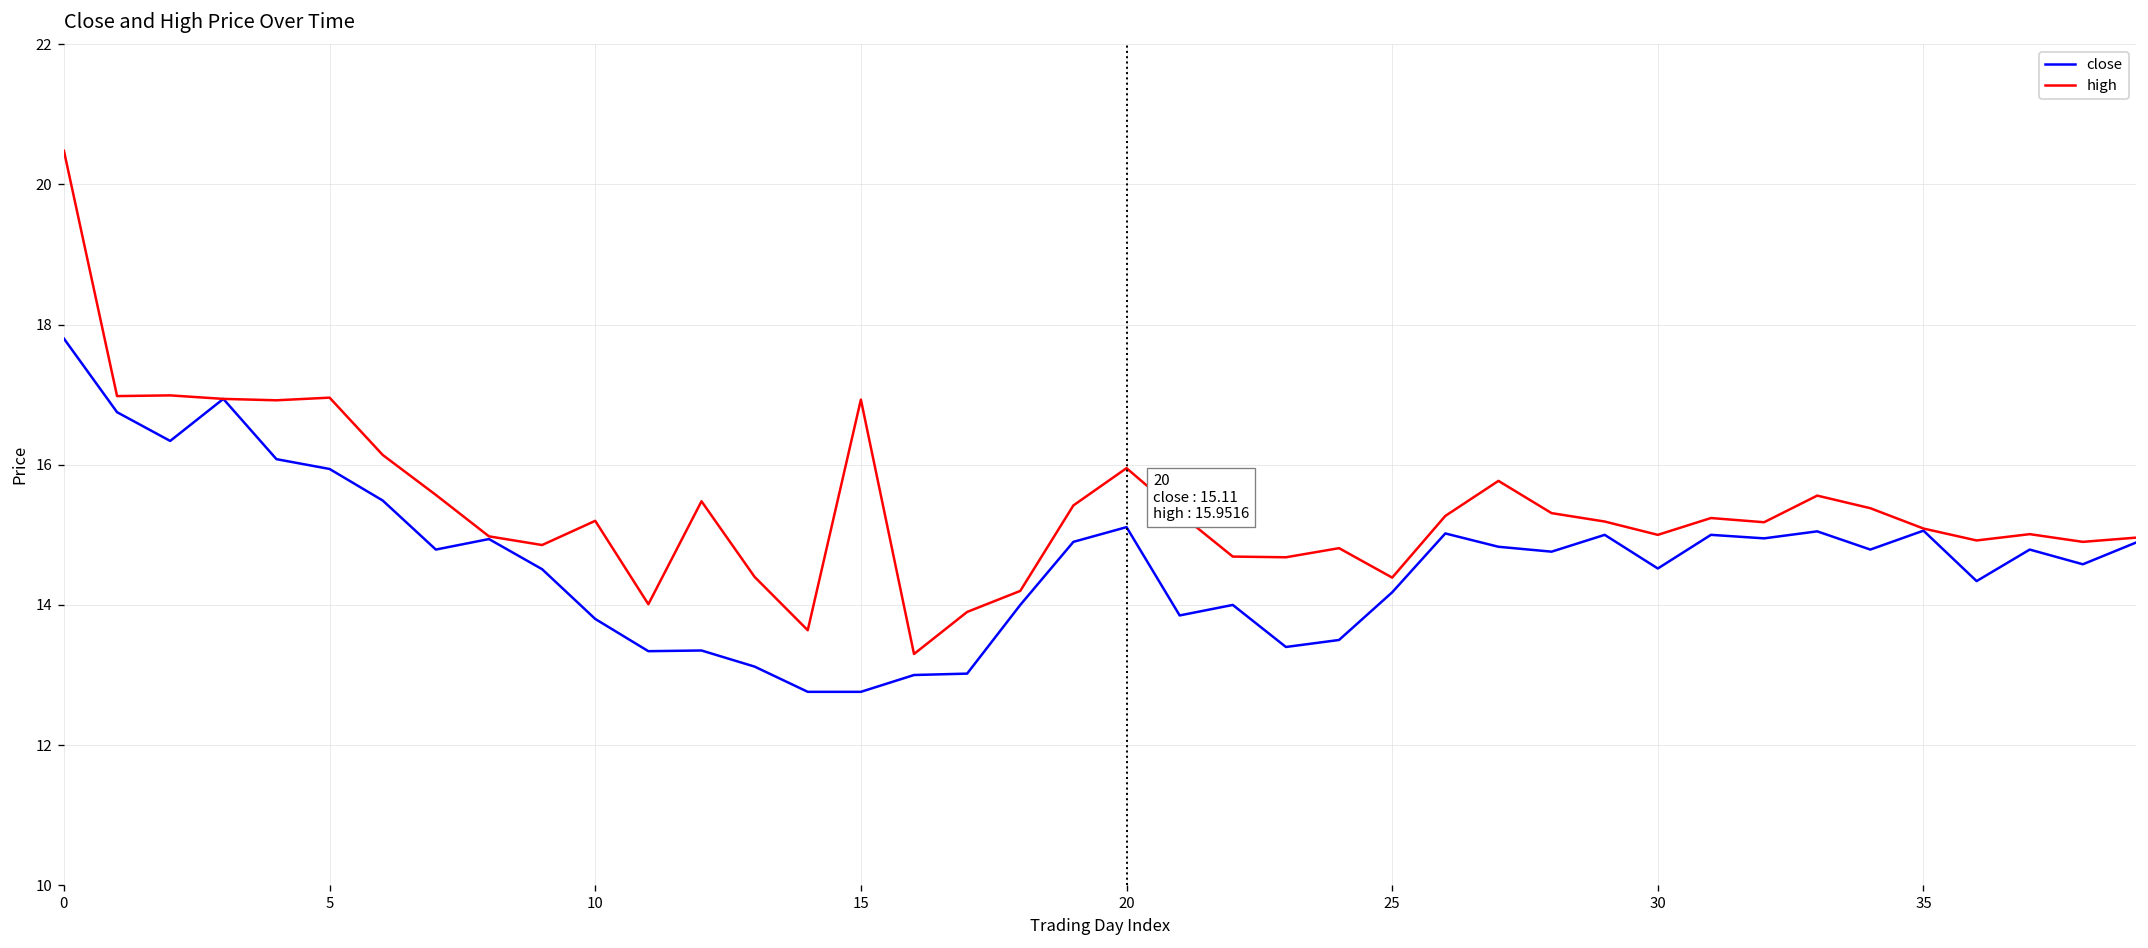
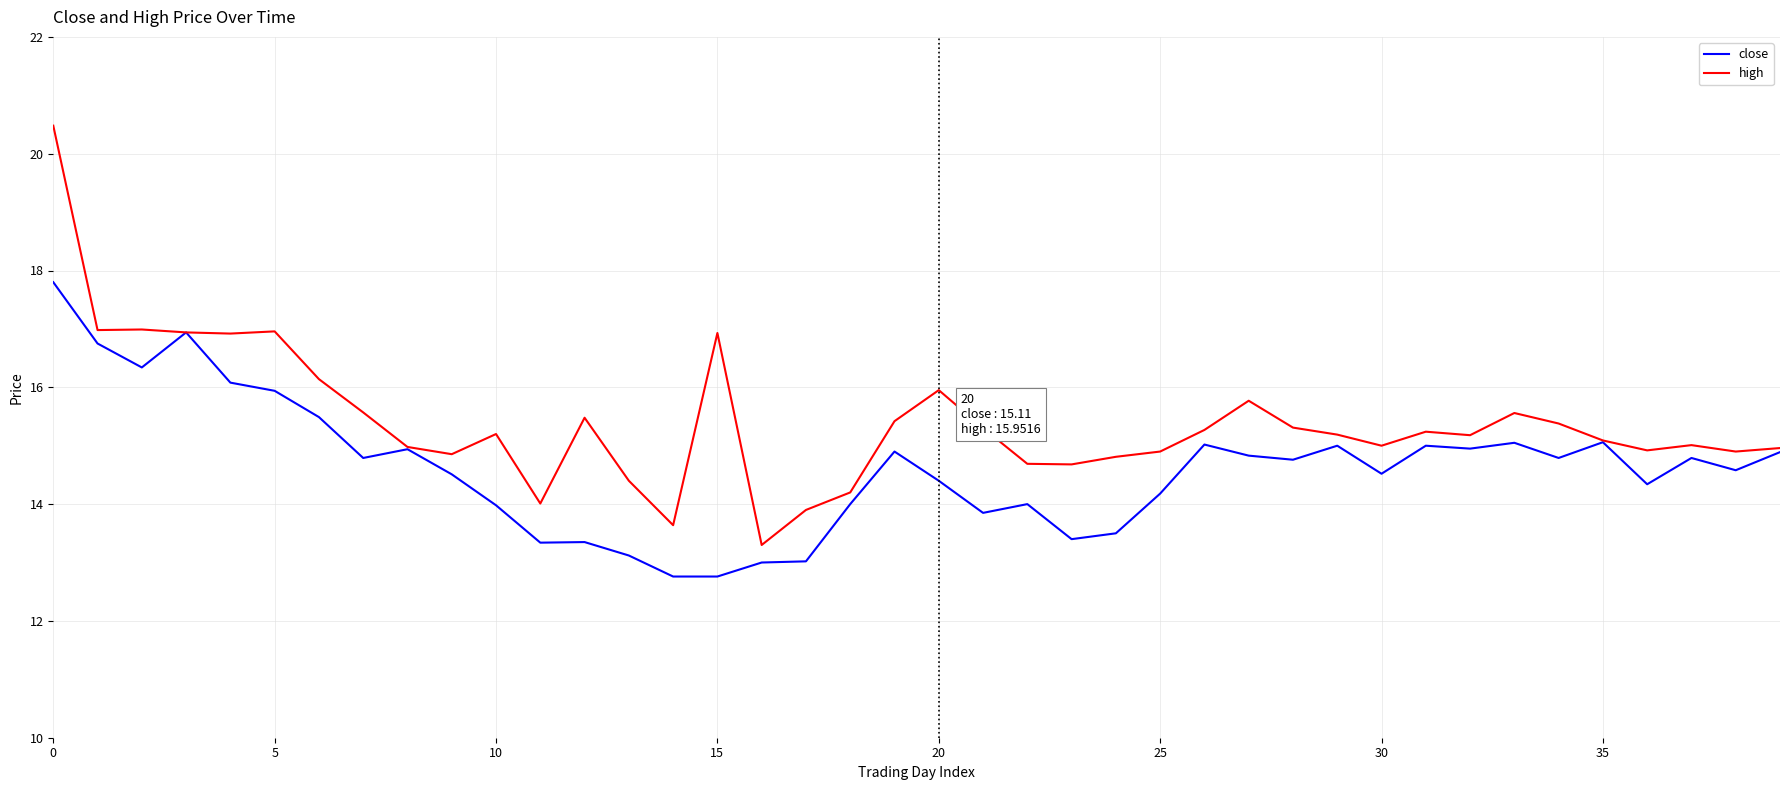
  {
    "close": {
      "0": 17.8,
      "5": 15.9,
-     "10": 13.8,
+     "10": 14.0,
      "15": 12.8,
-     "20": 15.1,
+     "20": 14.4,
      "25": 14.2,
      "30": 14.5
    },
    "high": {
      "0": 20.5,
      "5": 17.0,
      "10": 15.2,
      "15": 16.9,
      "20": 16.0,
-     "25": 14.4,
+     "25": 14.9,
      "30": 15.0
    }
  }
